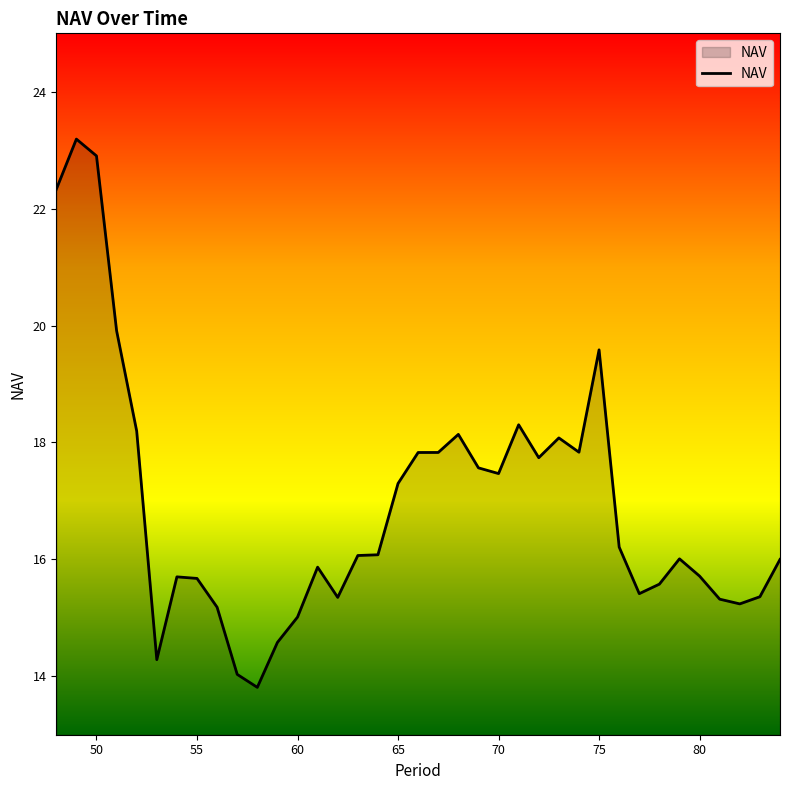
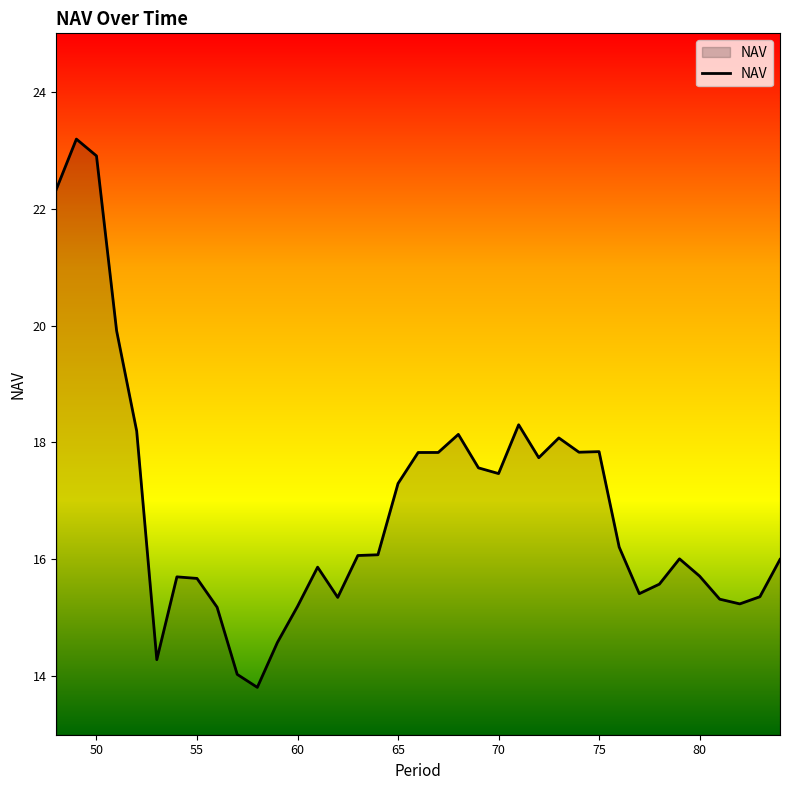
  {
    "50": 22.9,
    "55": 15.7,
-   "60": 15.0,
+   "60": 15.2,
    "65": 17.3,
    "70": 17.5,
-   "75": 19.6,
+   "75": 17.8,
    "80": 15.7
  }
